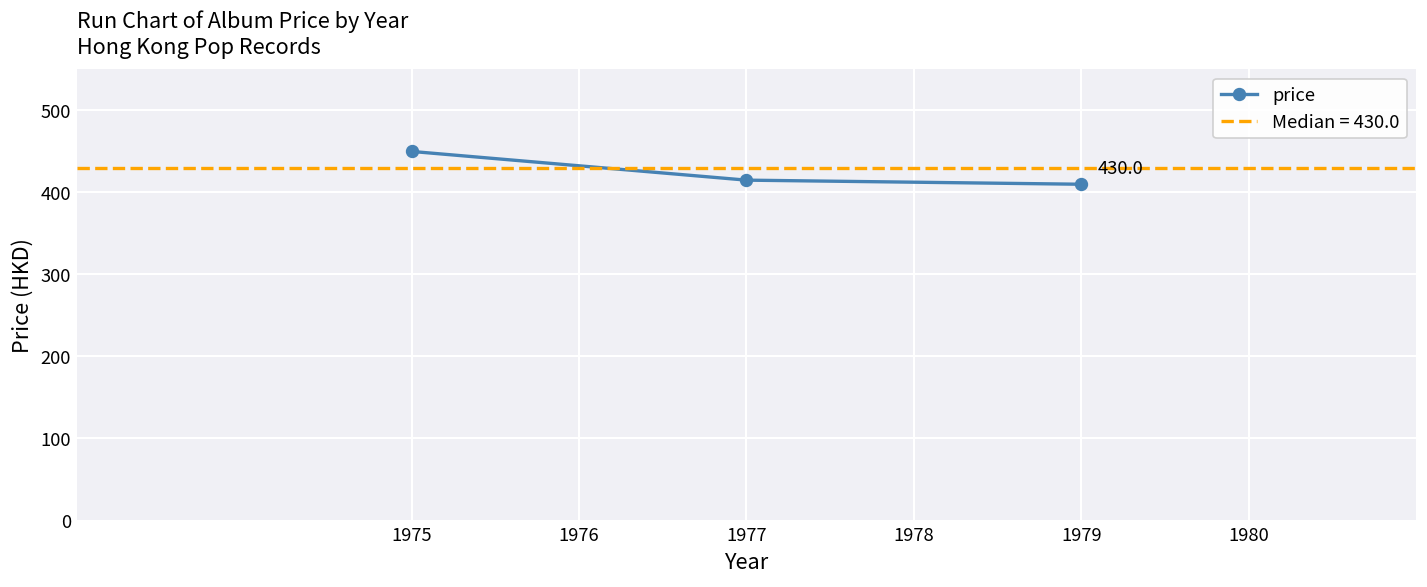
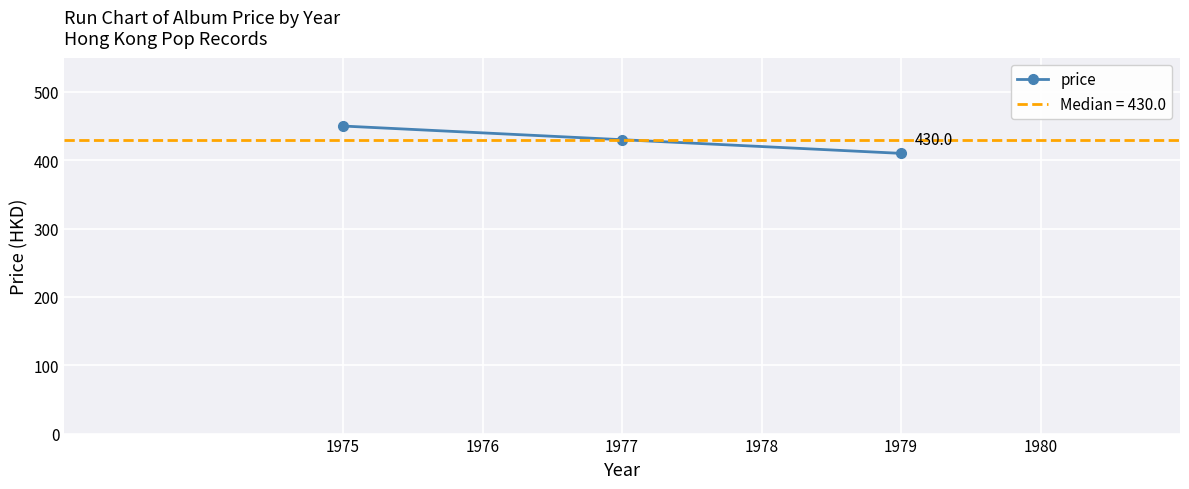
  {
    "1975": 450,
-   "1977": 420
+   "1977": 430
  }
